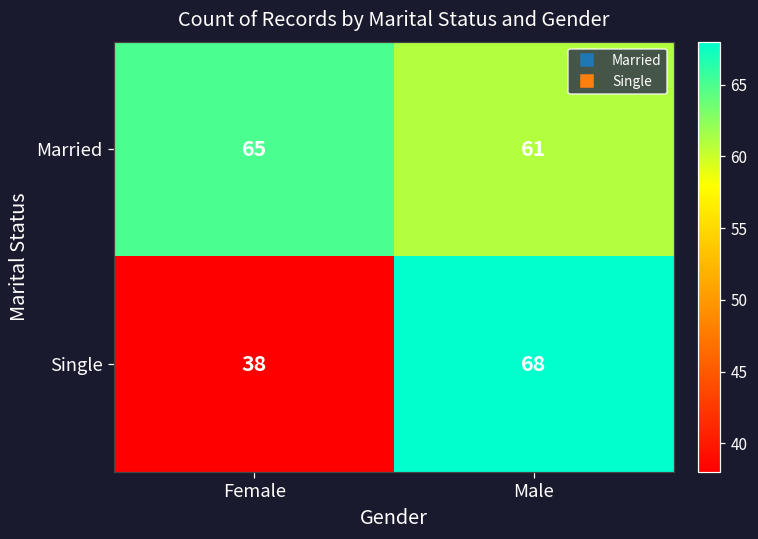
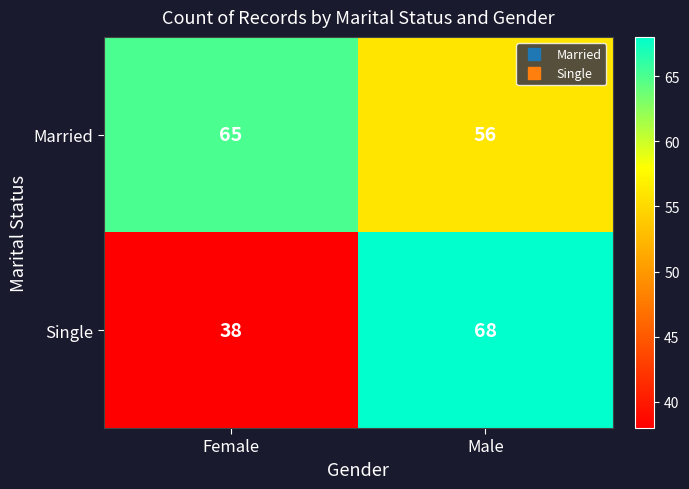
  {
    "Married": {
      "Female": 65,
-     "Male": 61
+     "Male": 56
    },
    "Single": {
      "Female": 38,
      "Male": 68
    }
  }
